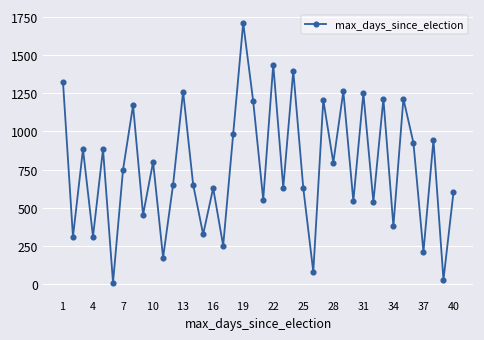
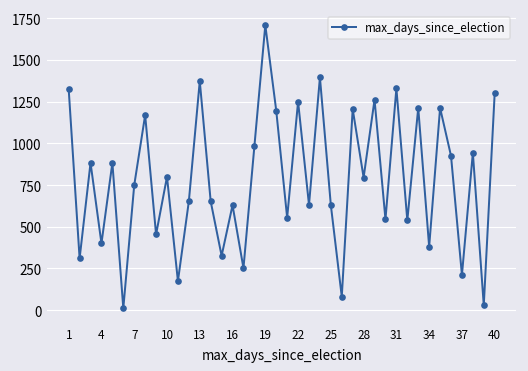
  {
    "1": 1330,
-   "4": 310,
+   "4": 400,
    "7": 750,
    "10": 800,
-   "13": 1260,
+   "13": 1370,
    "16": 630,
    "19": 1710,
-   "22": 1440,
+   "22": 1250,
    "25": 630,
    "28": 800,
-   "31": 1250,
+   "31": 1330,
    "34": 380,
    "37": 210,
-   "40": 600
+   "40": 1300
  }
